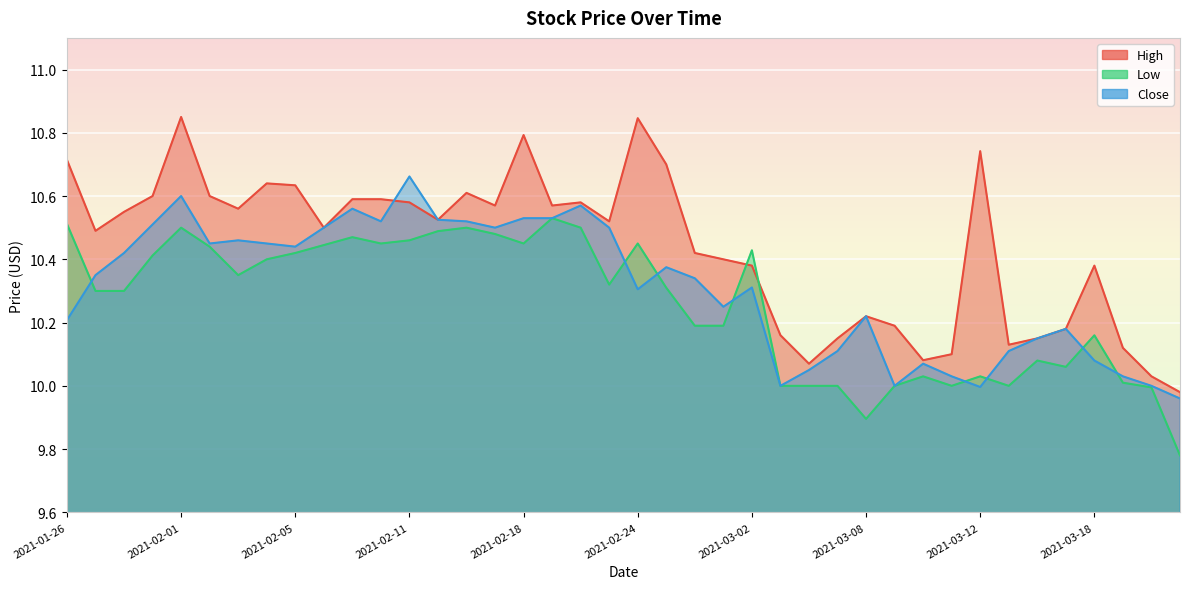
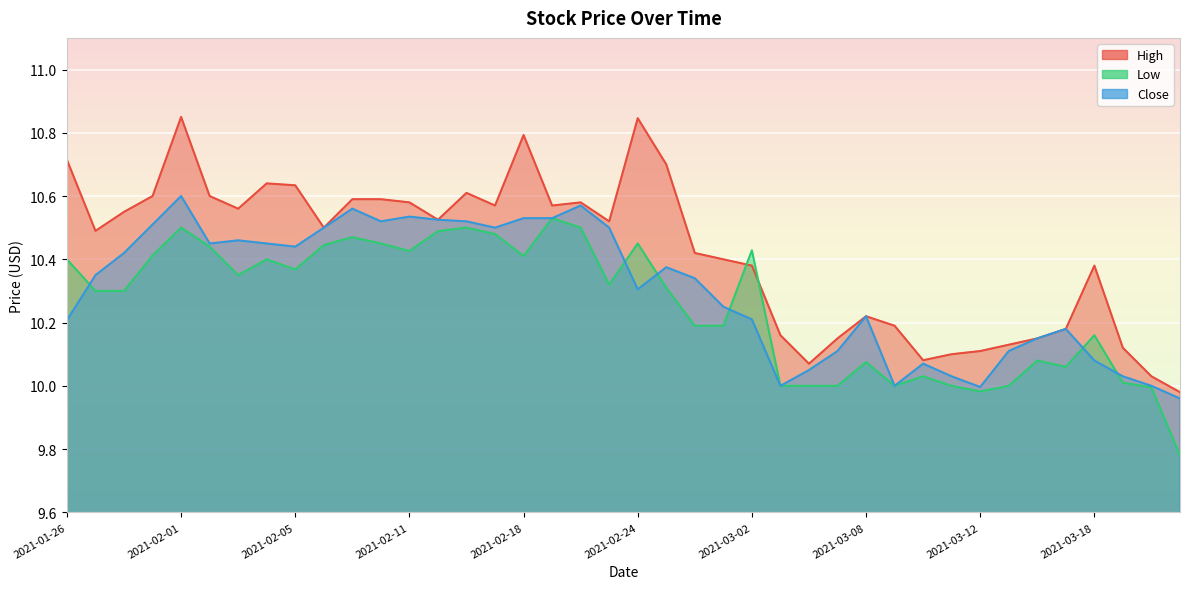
  {
    "High": {
      "2021-01-26": 10.71,
      "2021-02-01": 10.85,
      "2021-02-05": 10.63,
      "2021-02-11": 10.58,
      "2021-02-18": 10.79,
      "2021-02-24": 10.85,
      "2021-03-02": 10.38,
-     "2021-03-12": 10.74,
+     "2021-03-12": 10.11,
      "2021-03-18": 10.38
    },
    "Low": {
-     "2021-01-26": 10.51,
+     "2021-01-26": 10.40,
      "2021-02-01": 10.50,
-     "2021-02-05": 10.42,
-     "2021-02-11": 10.46,
-     "2021-02-18": 10.45,
+     "2021-02-05": 10.37,
+     "2021-02-11": 10.43,
+     "2021-02-18": 10.41,
      "2021-02-24": 10.45,
      "2021-03-02": 10.43,
-     "2021-03-08": 9.90,
-     "2021-03-12": 10.03,
+     "2021-03-08": 10.07,
+     "2021-03-12": 9.98,
      "2021-03-18": 10.16
    },
    "Close": {
      "2021-01-26": 10.21,
      "2021-02-01": 10.60,
      "2021-02-05": 10.44,
-     "2021-02-11": 10.66,
+     "2021-02-11": 10.53,
      "2021-02-18": 10.53,
      "2021-02-24": 10.31,
-     "2021-03-02": 10.31,
+     "2021-03-02": 10.21,
      "2021-03-12": 10.00,
      "2021-03-18": 10.08
    }
  }
